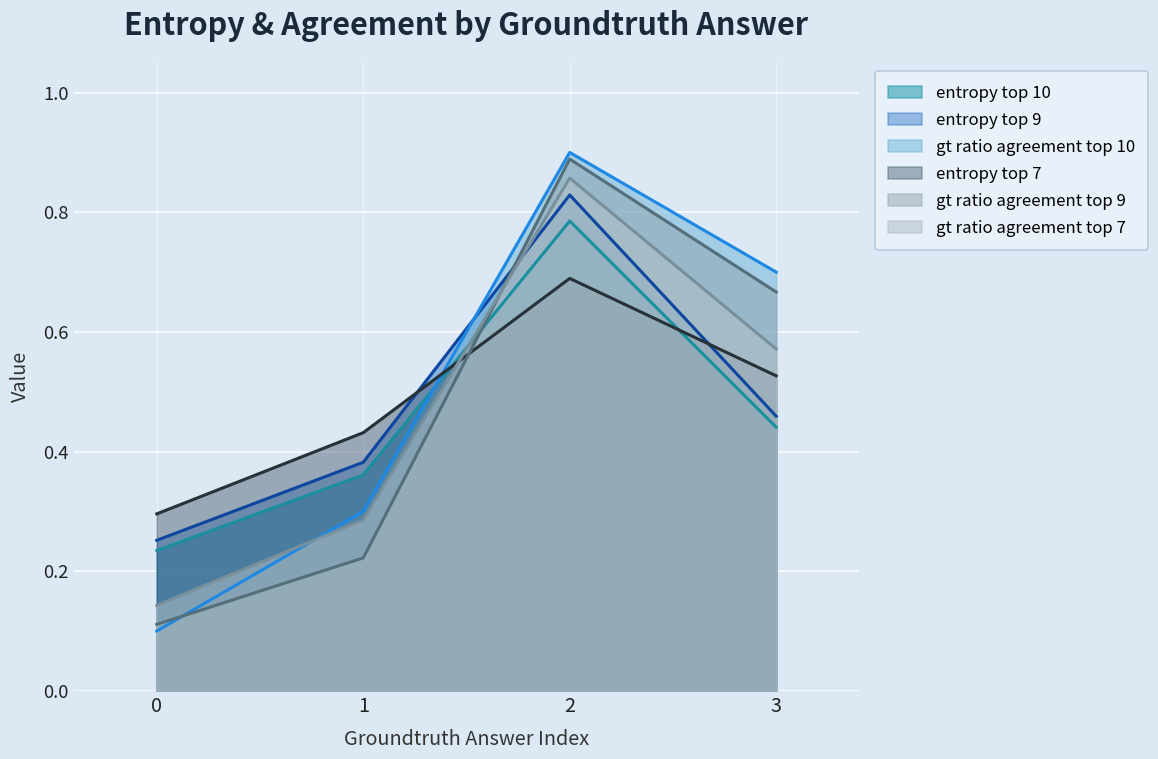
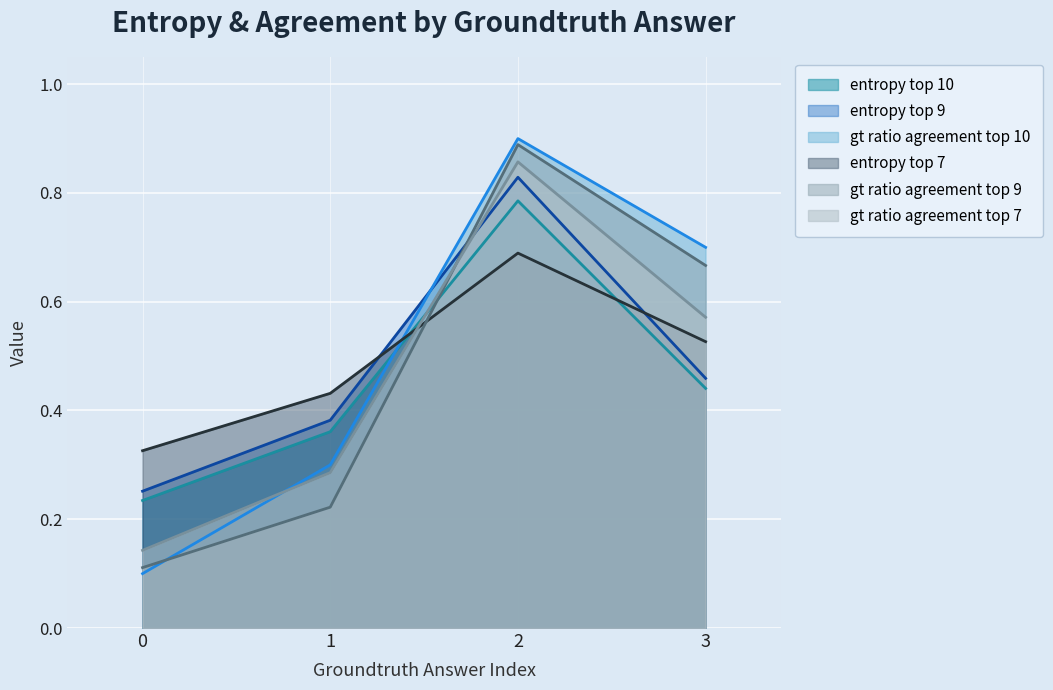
  {
    "entropy top 7": {
-     "0": 0.30,
+     "0": 0.33,
      "1": 0.43,
      "2": 0.69,
      "3": 0.53
    }
  }
